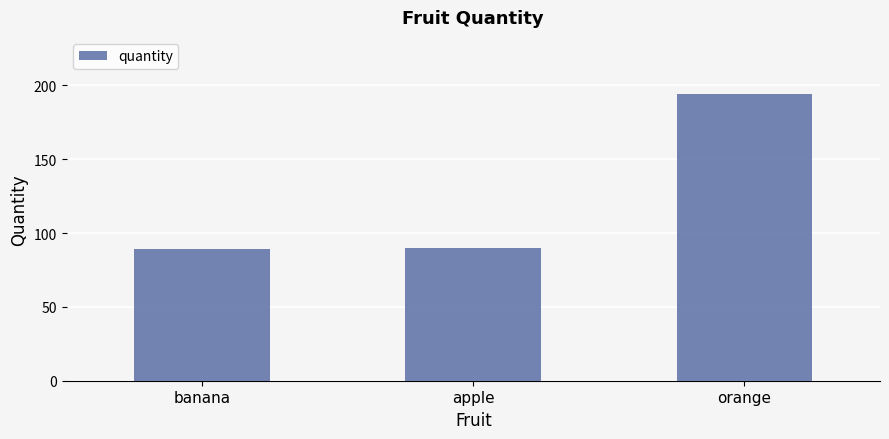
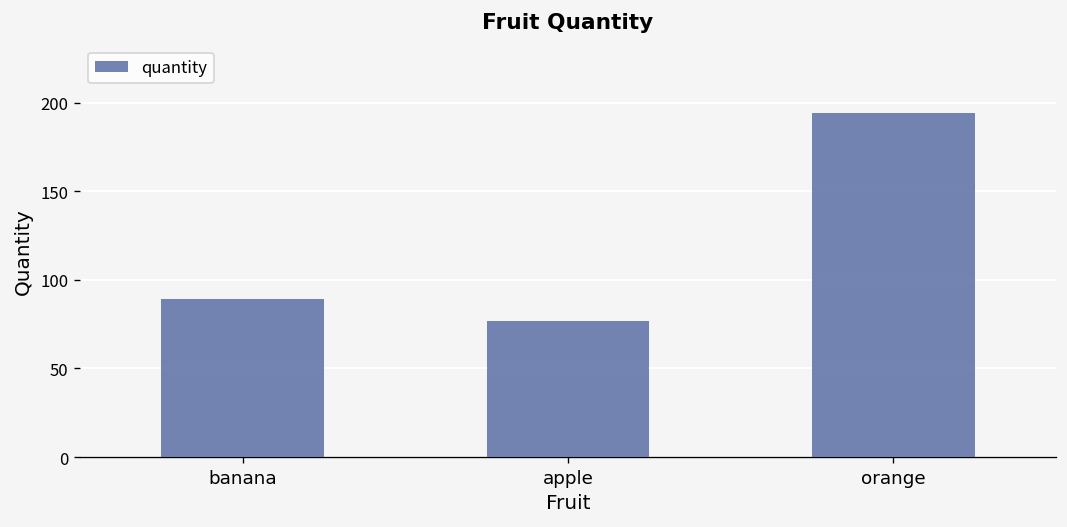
  {
    "banana": 89,
-   "apple": 90,
+   "apple": 77,
    "orange": 194
  }
